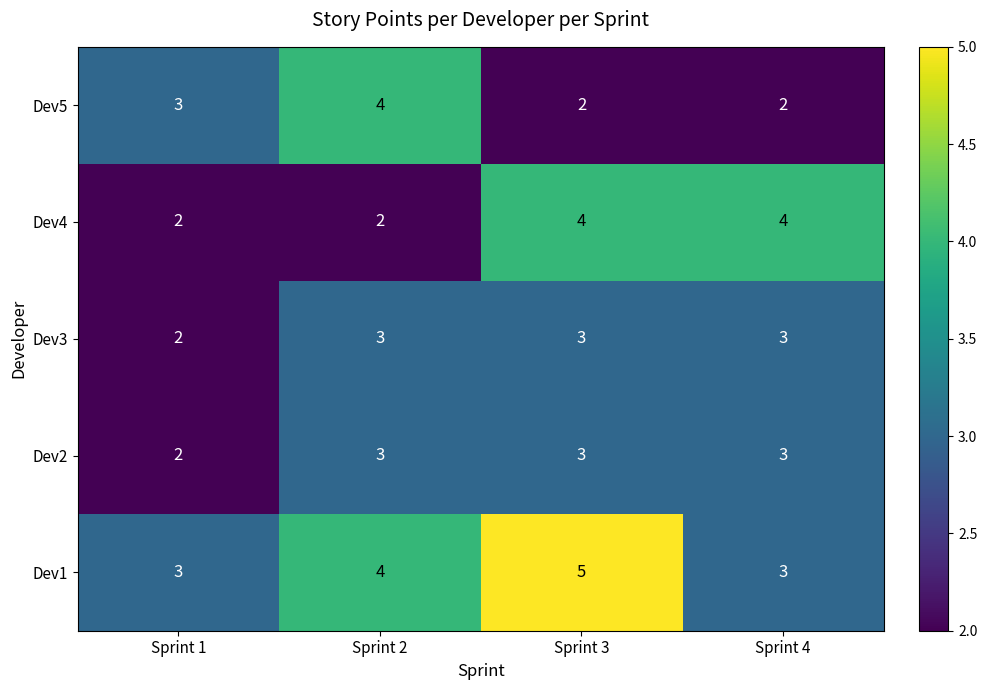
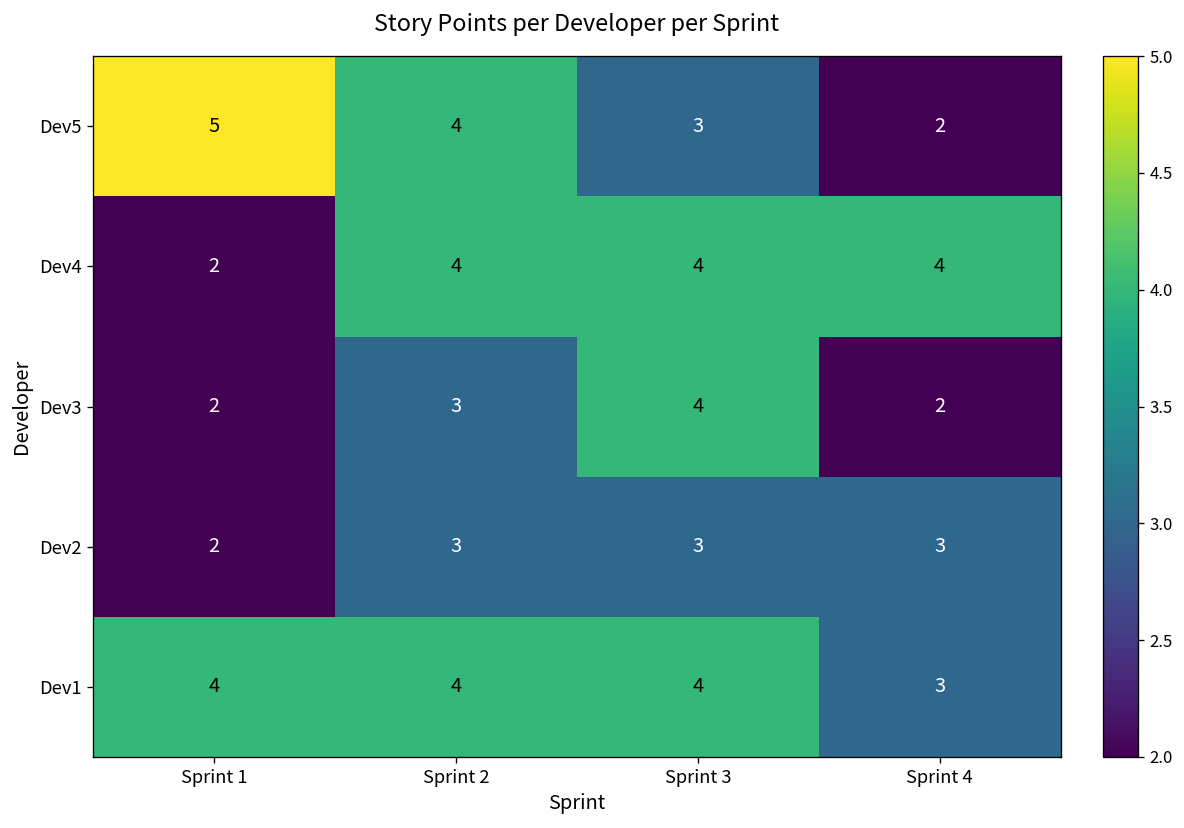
  {
    "Dev5": {
-     "Sprint 1": 3,
+     "Sprint 1": 5,
      "Sprint 2": 4,
-     "Sprint 3": 2,
+     "Sprint 3": 3,
      "Sprint 4": 2
    },
    "Dev4": {
      "Sprint 1": 2,
-     "Sprint 2": 2,
+     "Sprint 2": 4,
      "Sprint 3": 4,
      "Sprint 4": 4
    },
    "Dev3": {
      "Sprint 1": 2,
      "Sprint 2": 3,
-     "Sprint 3": 3,
-     "Sprint 4": 3
+     "Sprint 3": 4,
+     "Sprint 4": 2
    },
    "Dev2": {
      "Sprint 1": 2,
      "Sprint 2": 3,
      "Sprint 3": 3,
      "Sprint 4": 3
    },
    "Dev1": {
-     "Sprint 1": 3,
+     "Sprint 1": 4,
      "Sprint 2": 4,
-     "Sprint 3": 5,
+     "Sprint 3": 4,
      "Sprint 4": 3
    }
  }
